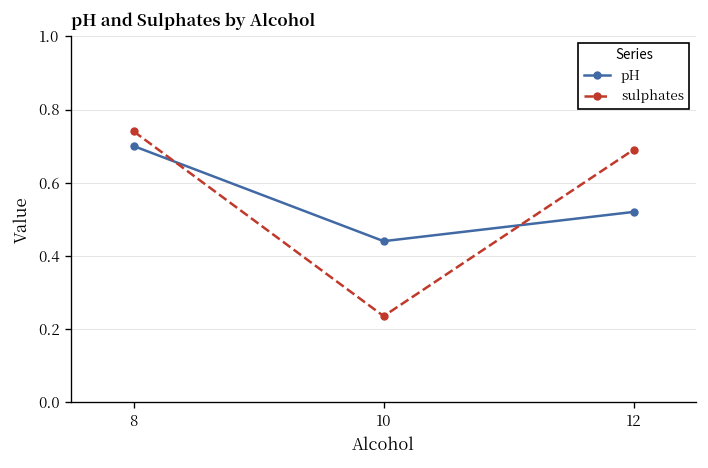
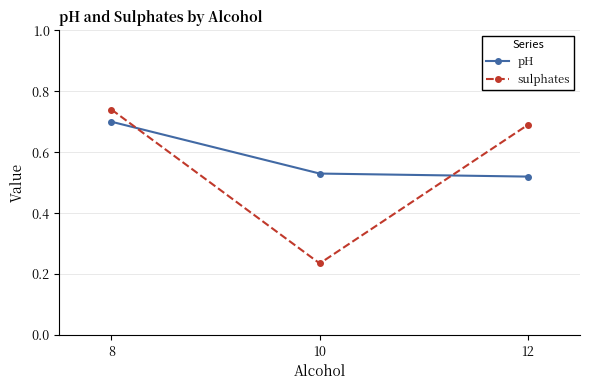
  {
    "pH": {
      "8": 0.70,
-     "10": 0.44,
+     "10": 0.53,
      "12": 0.52
    },
    "sulphates": {
      "8": 0.74,
      "10": 0.24,
      "12": 0.69
    }
  }
